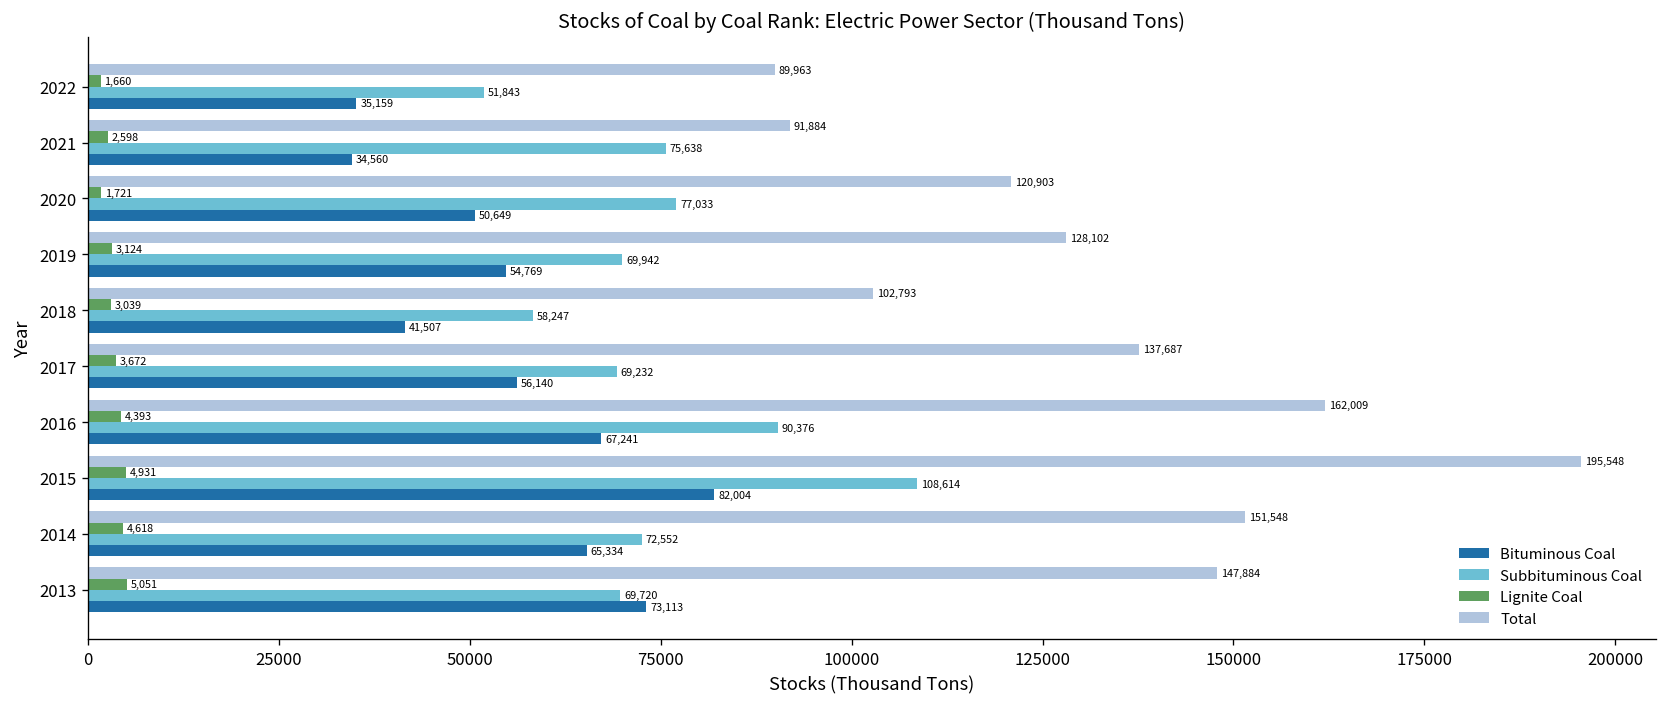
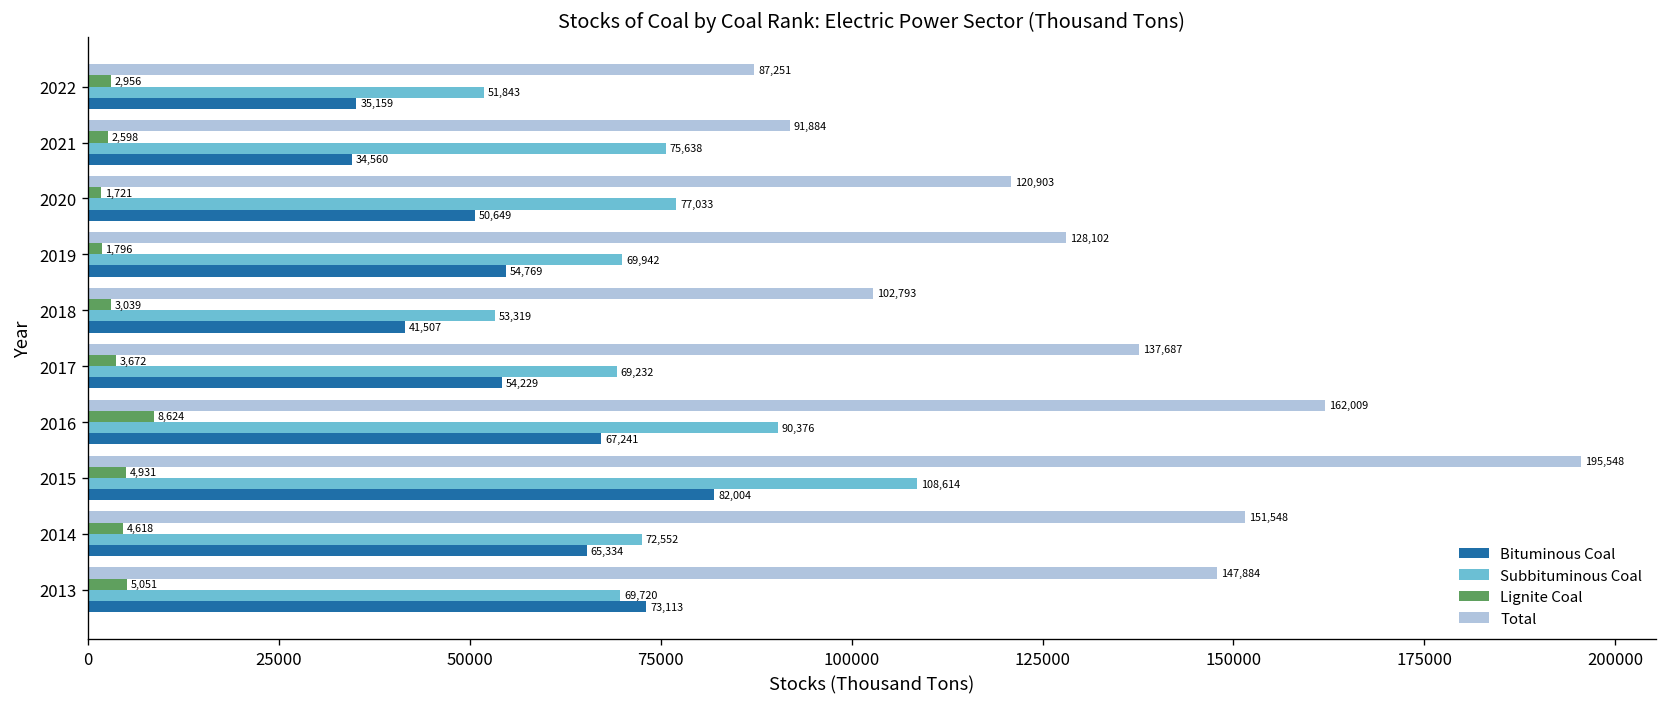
  {
    "Bituminous Coal": {
      "2022": "35,159",
      "2021": "34,560",
      "2020": "50,649",
      "2019": "54,769",
      "2018": "41,507",
-     "2017": "56,140",
+     "2017": "54,229",
      "2016": "67,241",
      "2015": "82,004",
      "2014": "65,334",
      "2013": "73,113"
    },
    "Subbituminous Coal": {
      "2022": "51,843",
      "2021": "75,638",
      "2020": "77,033",
      "2019": "69,942",
-     "2018": "58,247",
+     "2018": "53,319",
      "2017": "69,232",
      "2016": "90,376",
      "2015": "108,614",
      "2014": "72,552",
      "2013": "69,720"
    },
    "Lignite Coal": {
-     "2022": "1,660",
+     "2022": "2,956",
      "2021": "2,598",
      "2020": "1,721",
-     "2019": "3,124",
+     "2019": "1,796",
      "2018": "3,039",
      "2017": "3,672",
-     "2016": "4,393",
+     "2016": "8,624",
      "2015": "4,931",
      "2014": "4,618",
      "2013": "5,051"
    },
    "Total": {
-     "2022": "89,963",
+     "2022": "87,251",
      "2021": "91,884",
      "2020": "120,903",
      "2019": "128,102",
      "2018": "102,793",
      "2017": "137,687",
      "2016": "162,009",
      "2015": "195,548",
      "2014": "151,548",
      "2013": "147,884"
    }
  }
